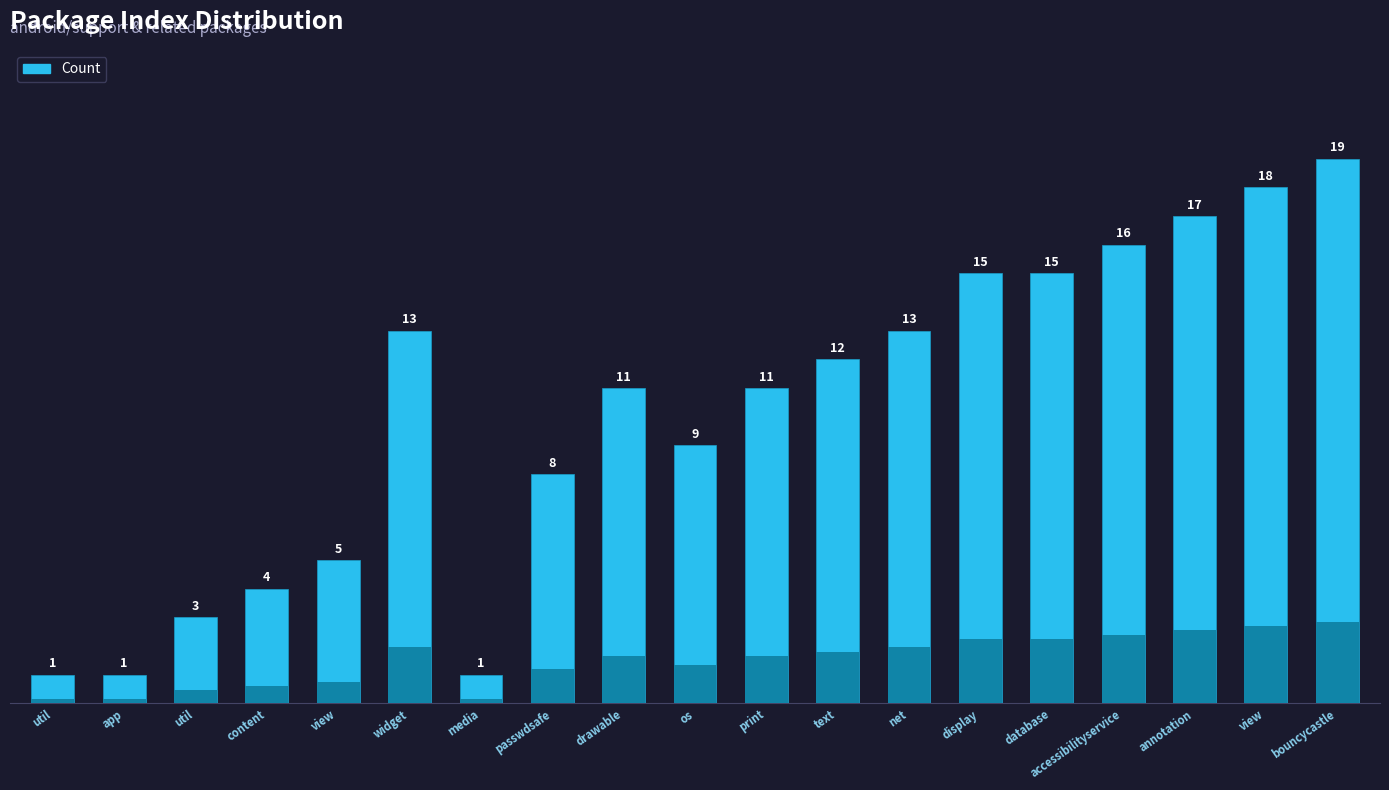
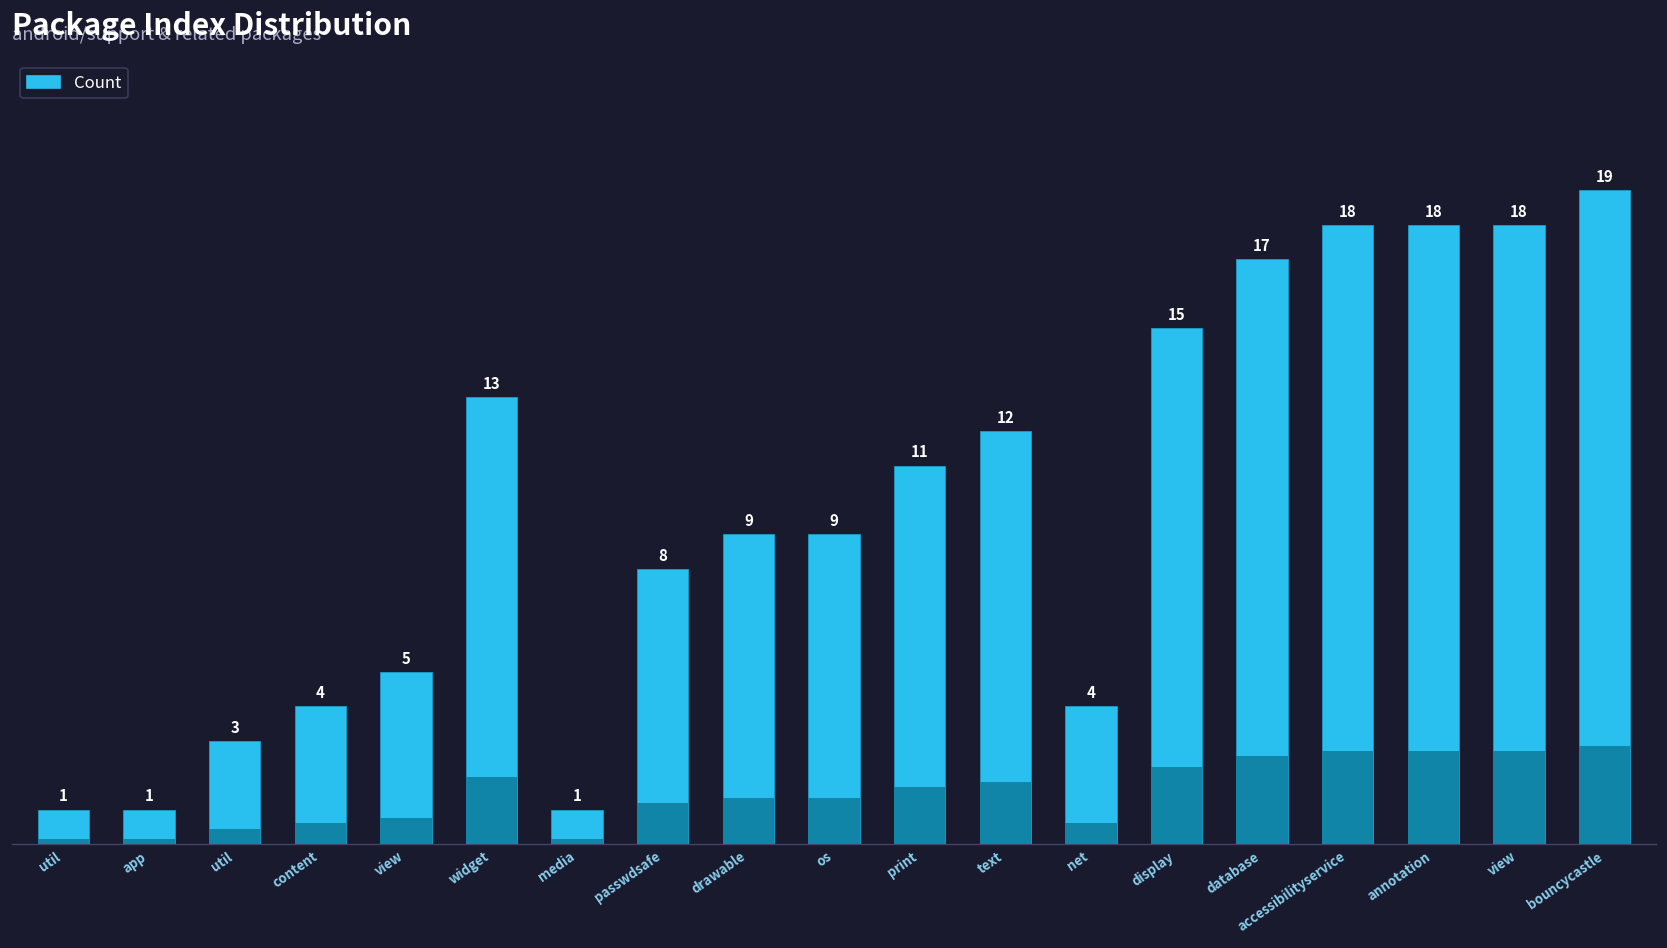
  {
    "app": 1,
    "content": 4,
    "widget": 13,
    "media": 1,
    "passwdsafe": 8,
-   "drawable": 11,
+   "drawable": 9,
    "os": 9,
    "print": 11,
    "text": 12,
-   "net": 13,
+   "net": 4,
    "display": 15,
-   "database": 15,
-   "accessibilityservice": 16,
-   "annotation": 17,
+   "database": 17,
+   "accessibilityservice": 18,
+   "annotation": 18,
    "bouncycastle": 19
  }
